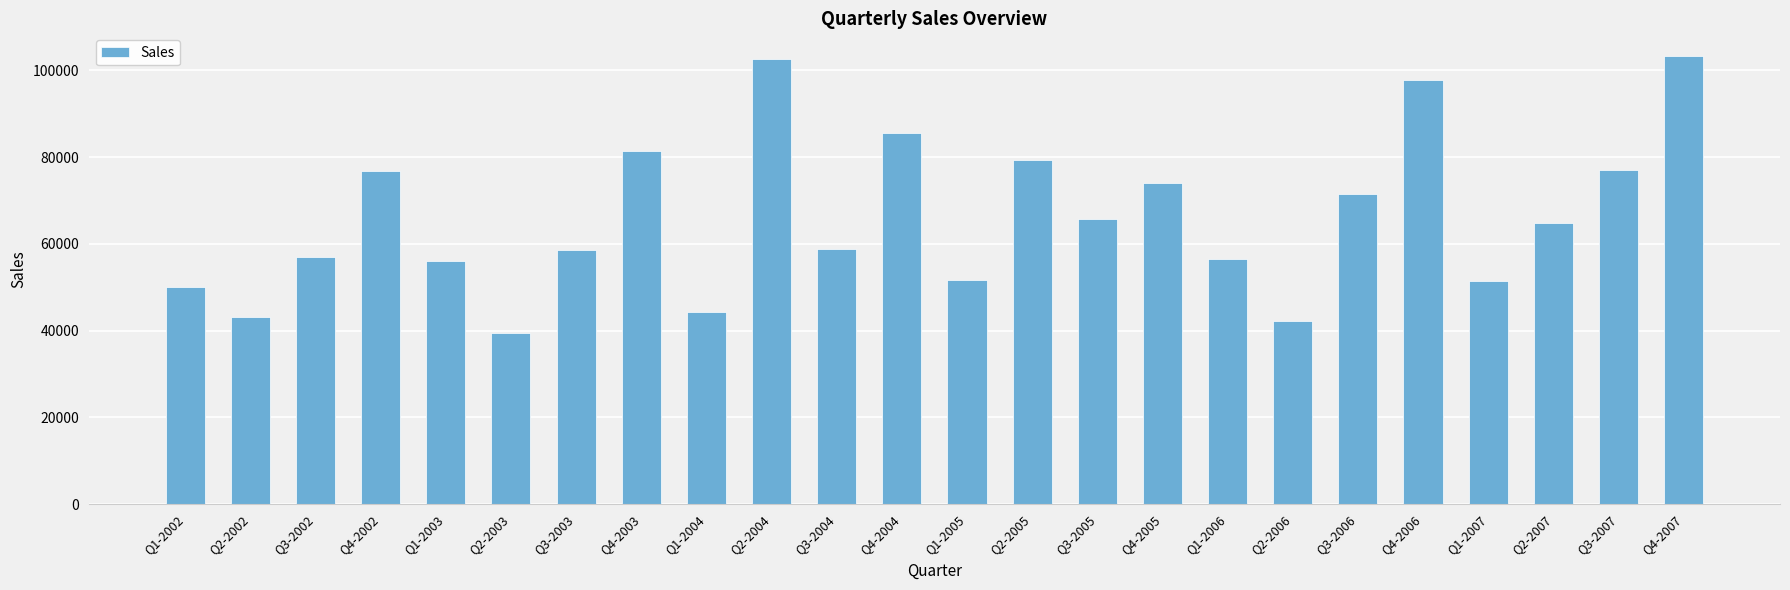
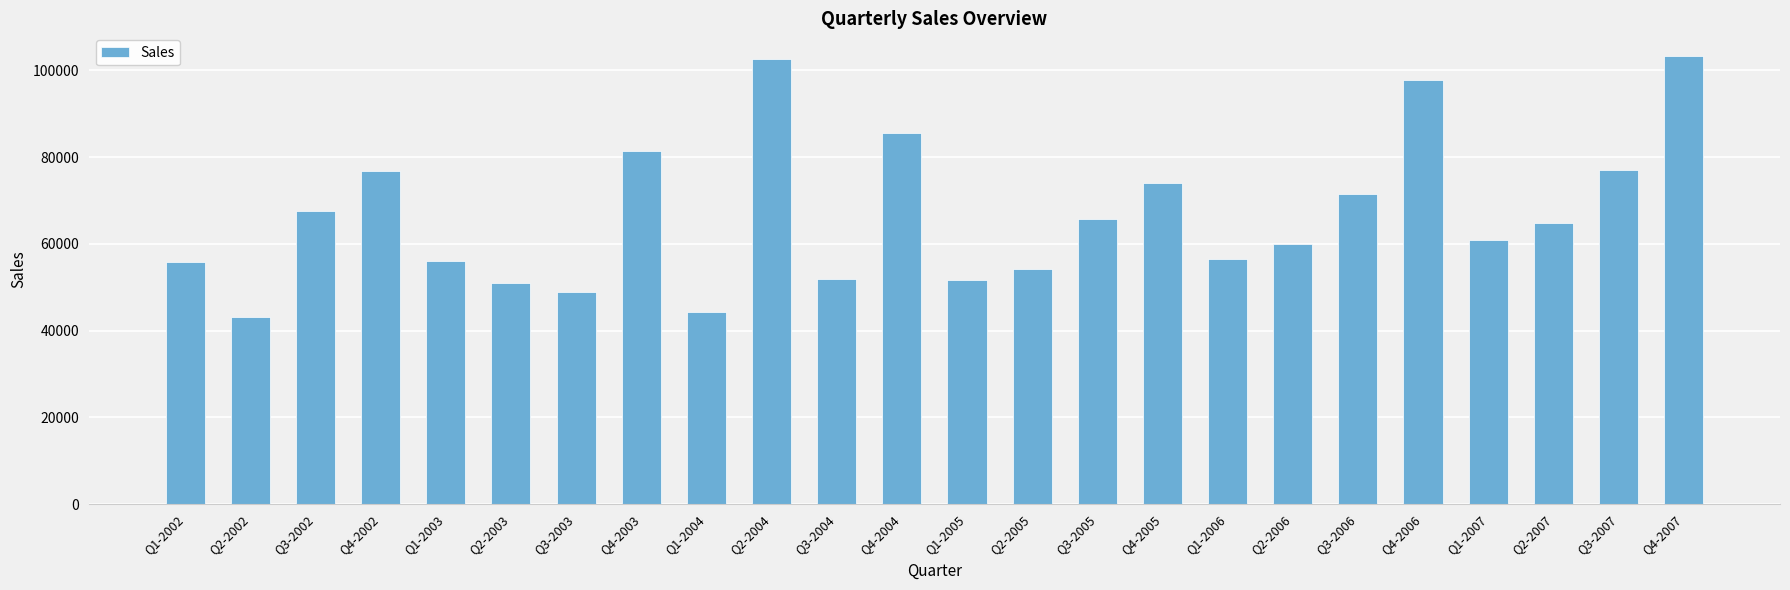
  {
-   "Q1-2002": 50000,
+   "Q1-2002": 56000,
    "Q2-2002": 43000,
-   "Q3-2002": 57000,
+   "Q3-2002": 68000,
    "Q4-2002": 77000,
    "Q1-2003": 56000,
-   "Q2-2003": 39000,
-   "Q3-2003": 59000,
+   "Q2-2003": 51000,
+   "Q3-2003": 49000,
    "Q4-2003": 81000,
    "Q1-2004": 44000,
    "Q2-2004": 103000,
-   "Q3-2004": 59000,
+   "Q3-2004": 52000,
    "Q4-2004": 86000,
    "Q1-2005": 52000,
-   "Q2-2005": 79000,
+   "Q2-2005": 54000,
    "Q3-2005": 66000,
    "Q4-2005": 74000,
    "Q1-2006": 56000,
-   "Q2-2006": 42000,
+   "Q2-2006": 60000,
    "Q3-2006": 71000,
    "Q4-2006": 98000,
-   "Q1-2007": 52000,
+   "Q1-2007": 61000,
    "Q2-2007": 65000,
    "Q3-2007": 77000,
    "Q4-2007": 103000
  }
